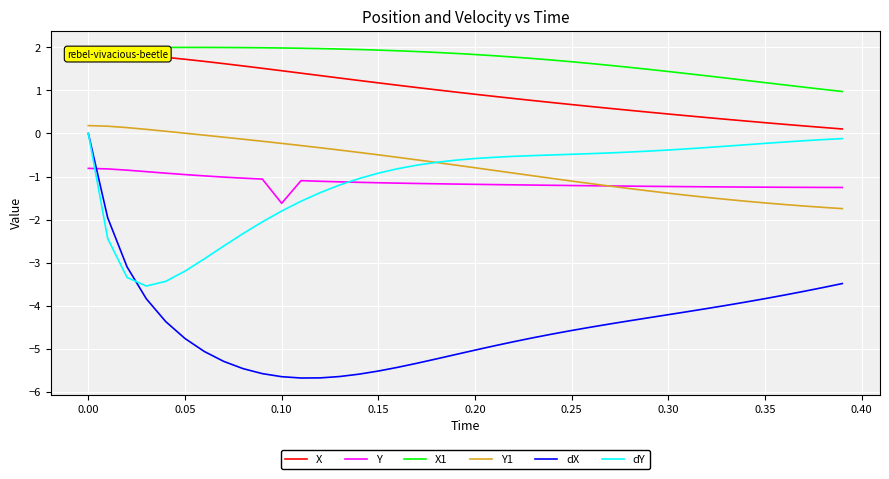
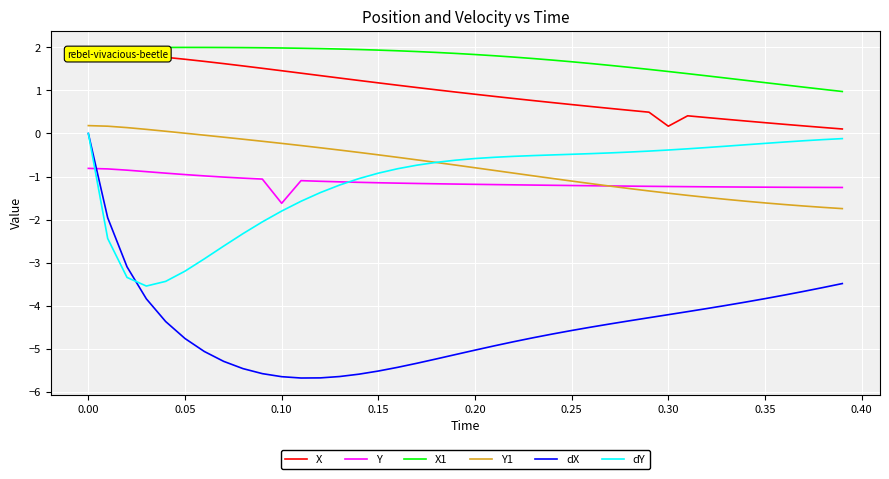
  {
    "X": {
      "0.05": 1.7,
      "0.10": 1.5,
      "0.15": 1.2,
      "0.20": 0.9,
      "0.25": 0.7,
-     "0.30": 0.5,
+     "0.30": 0.2,
      "0.35": 0.3
    },
    "Y": {
      "0.00": -0.8,
      "0.05": -1.0,
      "0.10": -1.6,
      "0.15": -1.1,
      "0.20": -1.2,
      "0.25": -1.2,
      "0.30": -1.2,
      "0.35": -1.2
    },
    "X1": {
      "0.05": 2.0,
      "0.10": 2.0,
      "0.15": 1.9,
      "0.20": 1.8,
      "0.25": 1.7,
      "0.30": 1.4,
      "0.35": 1.2
    },
    "Y1": {
      "0.00": 0.2,
      "0.05": 0.0,
      "0.10": -0.2,
      "0.15": -0.5,
      "0.20": -0.8,
      "0.25": -1.1,
      "0.30": -1.4,
      "0.35": -1.6
    },
    "dX": {
      "0.05": -4.8,
      "0.10": -5.7,
      "0.15": -5.5,
      "0.20": -5.0,
      "0.25": -4.6,
      "0.30": -4.2,
      "0.35": -3.8
    },
    "dY": {
      "0.05": -3.2,
      "0.10": -1.8,
      "0.15": -0.9,
      "0.20": -0.6,
      "0.25": -0.5,
      "0.30": -0.4,
      "0.35": -0.2
    }
  }
